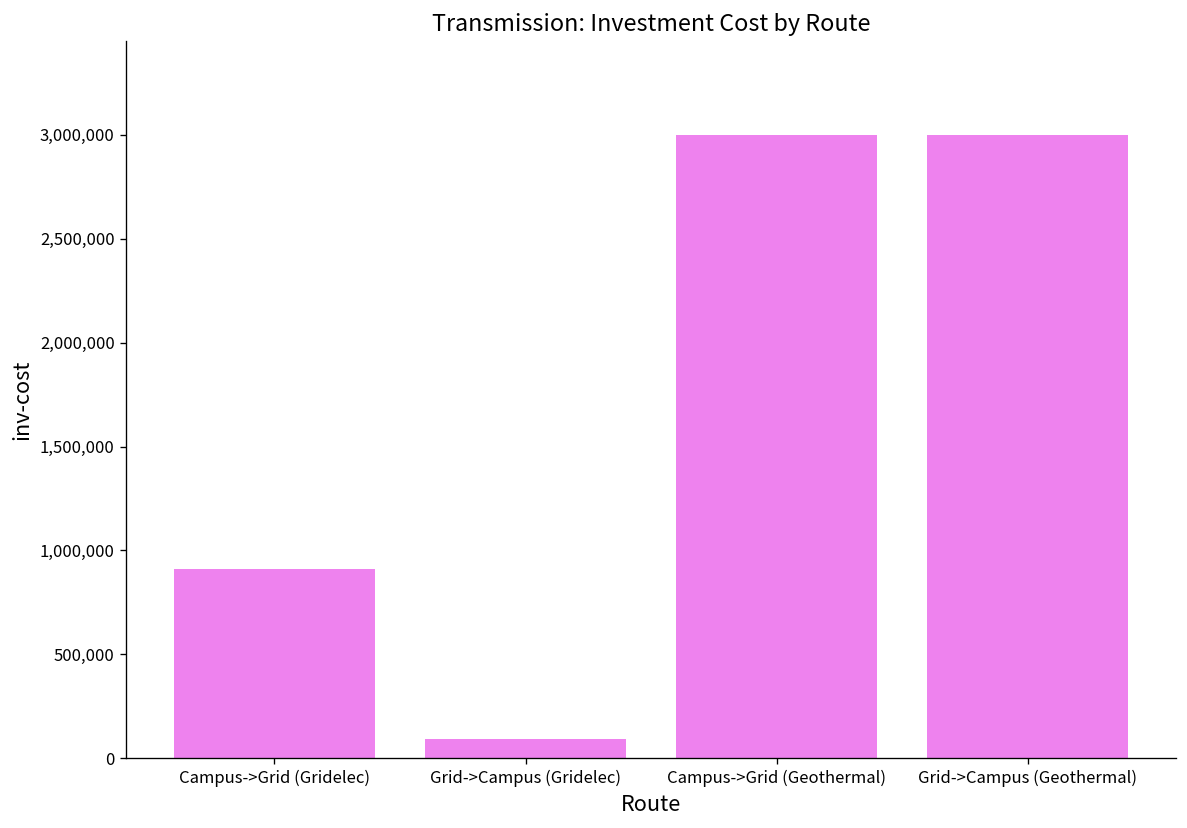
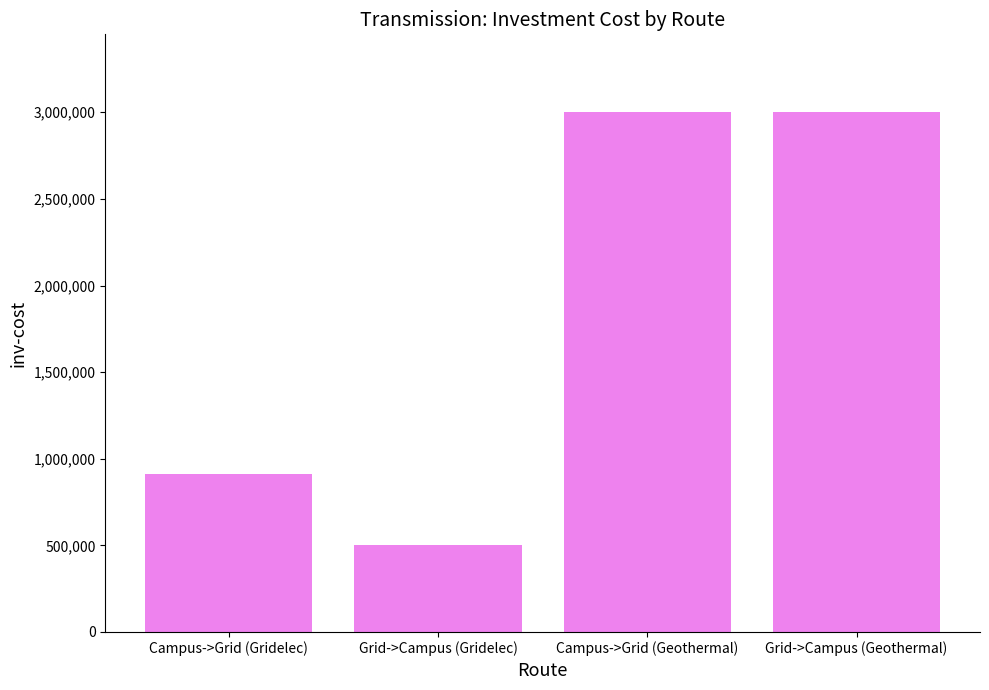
  {
    "Campus->Grid (Gridelec)": "910,000",
-   "Grid->Campus (Gridelec)": "90,000",
+   "Grid->Campus (Gridelec)": "500,000",
    "Campus->Grid (Geothermal)": "3,000,000",
    "Grid->Campus (Geothermal)": "3,000,000"
  }
